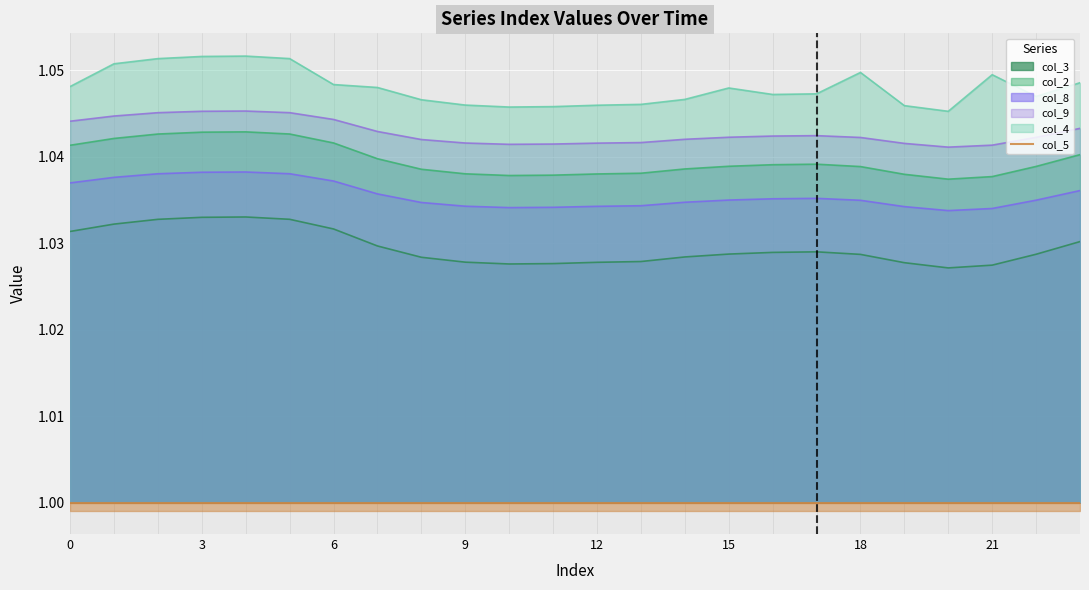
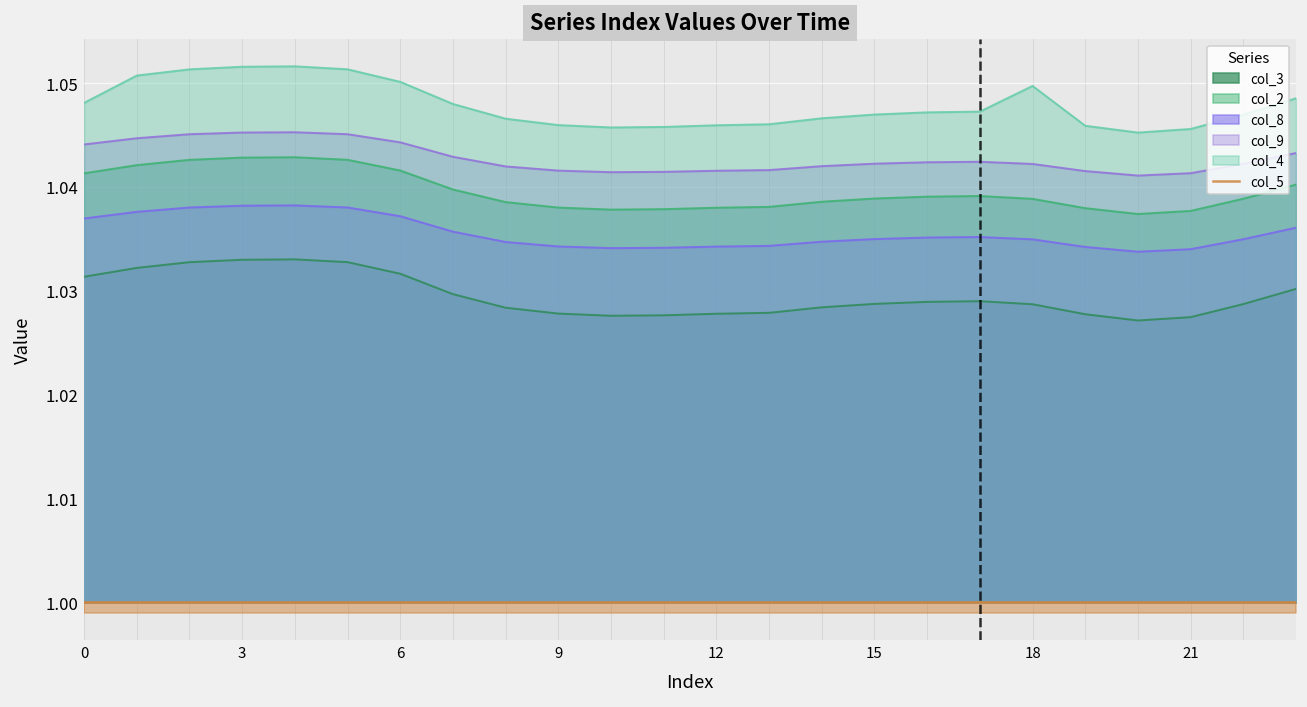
  {
    "col_4": {
      "0": 1.048,
      "3": 1.052,
-     "6": 1.048,
+     "6": 1.050,
      "9": 1.046,
      "12": 1.046,
-     "15": 1.048,
+     "15": 1.047,
      "18": 1.050,
-     "21": 1.049
+     "21": 1.046
    },
    "col_5": {
      "0": 1.000,
      "3": 1.000,
      "6": 1.000,
      "9": 1.000,
      "12": 1.000,
      "15": 1.000,
      "18": 1.000,
      "21": 1.000
    }
  }
